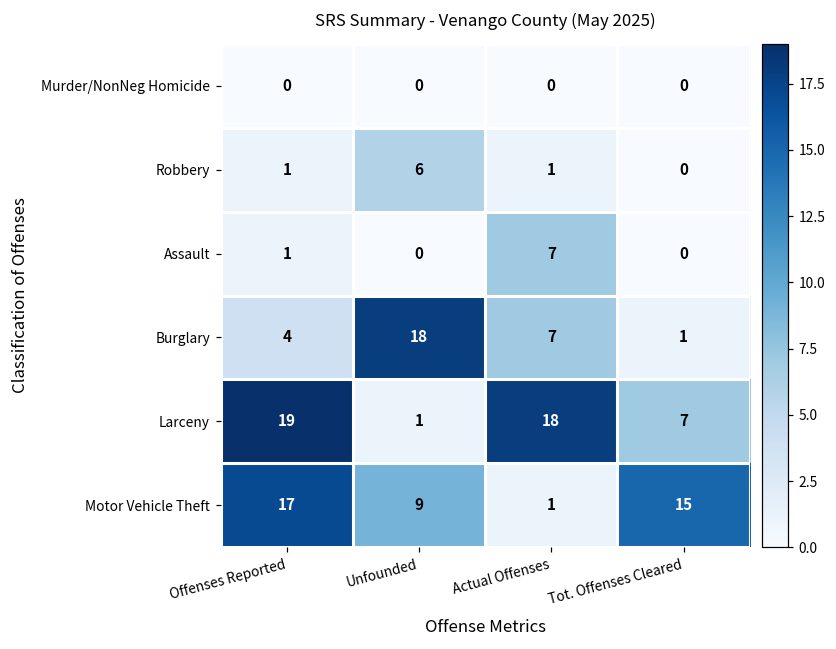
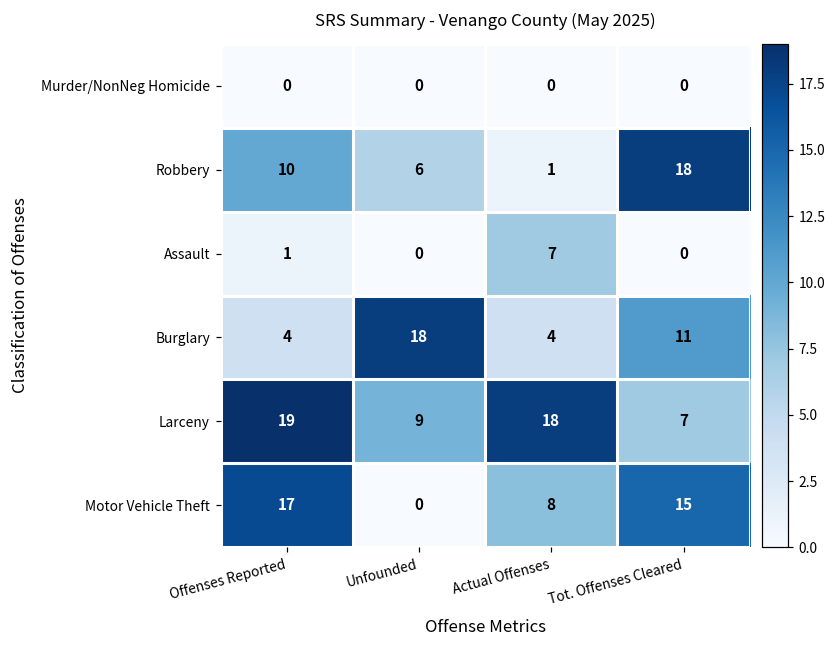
  {
    "Murder/NonNeg Homicide": {
      "Offenses Reported": 0,
      "Unfounded": 0,
      "Actual Offenses": 0,
      "Tot. Offenses Cleared": 0
    },
    "Robbery": {
-     "Offenses Reported": 1,
+     "Offenses Reported": 10,
      "Unfounded": 6,
      "Actual Offenses": 1,
-     "Tot. Offenses Cleared": 0
+     "Tot. Offenses Cleared": 18
    },
    "Assault": {
      "Offenses Reported": 1,
      "Unfounded": 0,
      "Actual Offenses": 7,
      "Tot. Offenses Cleared": 0
    },
    "Burglary": {
      "Offenses Reported": 4,
      "Unfounded": 18,
-     "Actual Offenses": 7,
-     "Tot. Offenses Cleared": 1
+     "Actual Offenses": 4,
+     "Tot. Offenses Cleared": 11
    },
    "Larceny": {
      "Offenses Reported": 19,
-     "Unfounded": 1,
+     "Unfounded": 9,
      "Actual Offenses": 18,
      "Tot. Offenses Cleared": 7
    },
    "Motor Vehicle Theft": {
      "Offenses Reported": 17,
-     "Unfounded": 9,
-     "Actual Offenses": 1,
+     "Unfounded": 0,
+     "Actual Offenses": 8,
      "Tot. Offenses Cleared": 15
    }
  }
